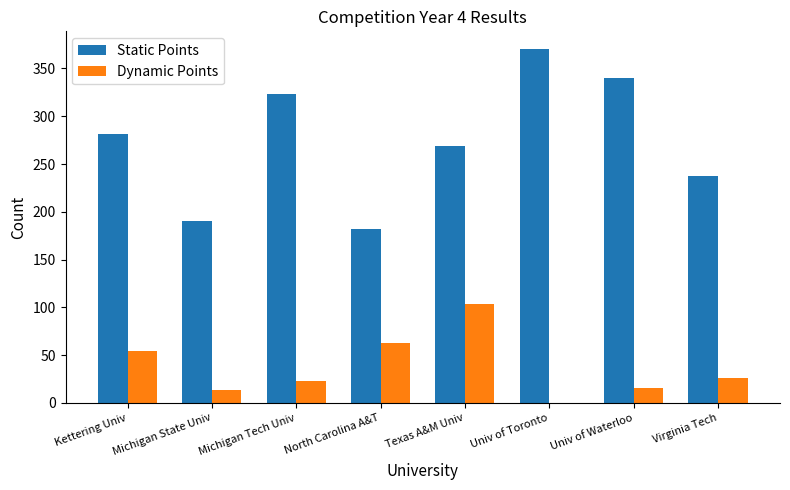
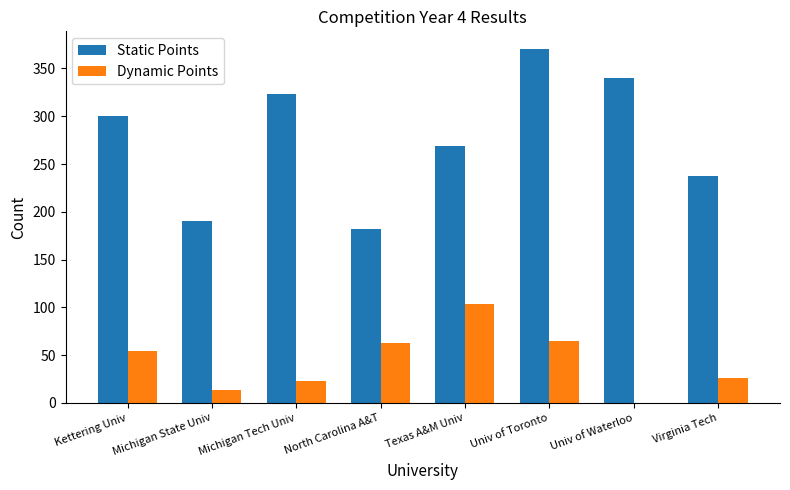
  {
    "Static Points": {
-     "Kettering Univ": 280,
+     "Kettering Univ": 300,
      "Michigan State Univ": 190,
      "Michigan Tech Univ": 320,
      "North Carolina A&T": 180,
      "Texas A&M Univ": 270,
      "Univ of Toronto": 370,
      "Univ of Waterloo": 340,
      "Virginia Tech": 240
    },
    "Dynamic Points": {
      "Kettering Univ": 50,
      "Michigan State Univ": 10,
      "Michigan Tech Univ": 20,
      "North Carolina A&T": 60,
      "Texas A&M Univ": 100,
-     "Univ of Toronto": 0,
-     "Univ of Waterloo": 20,
+     "Univ of Toronto": 70,
+     "Univ of Waterloo": 0,
      "Virginia Tech": 30
    }
  }
